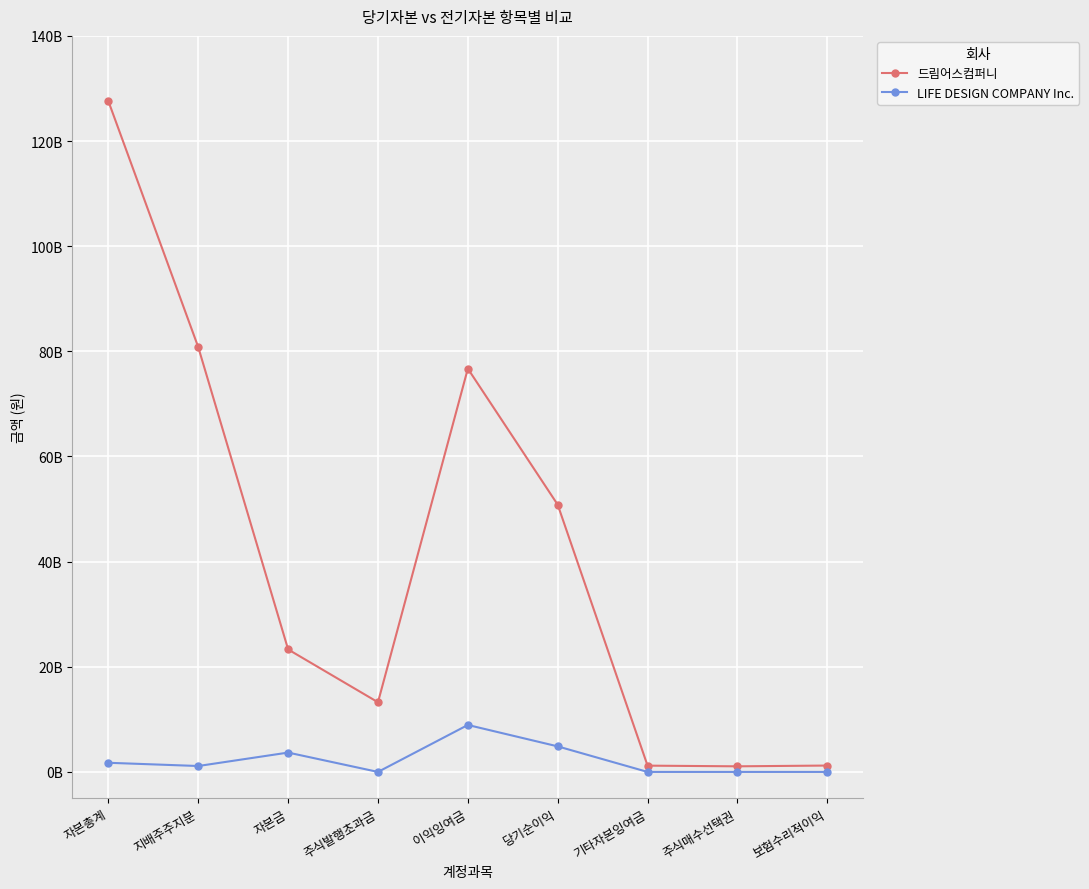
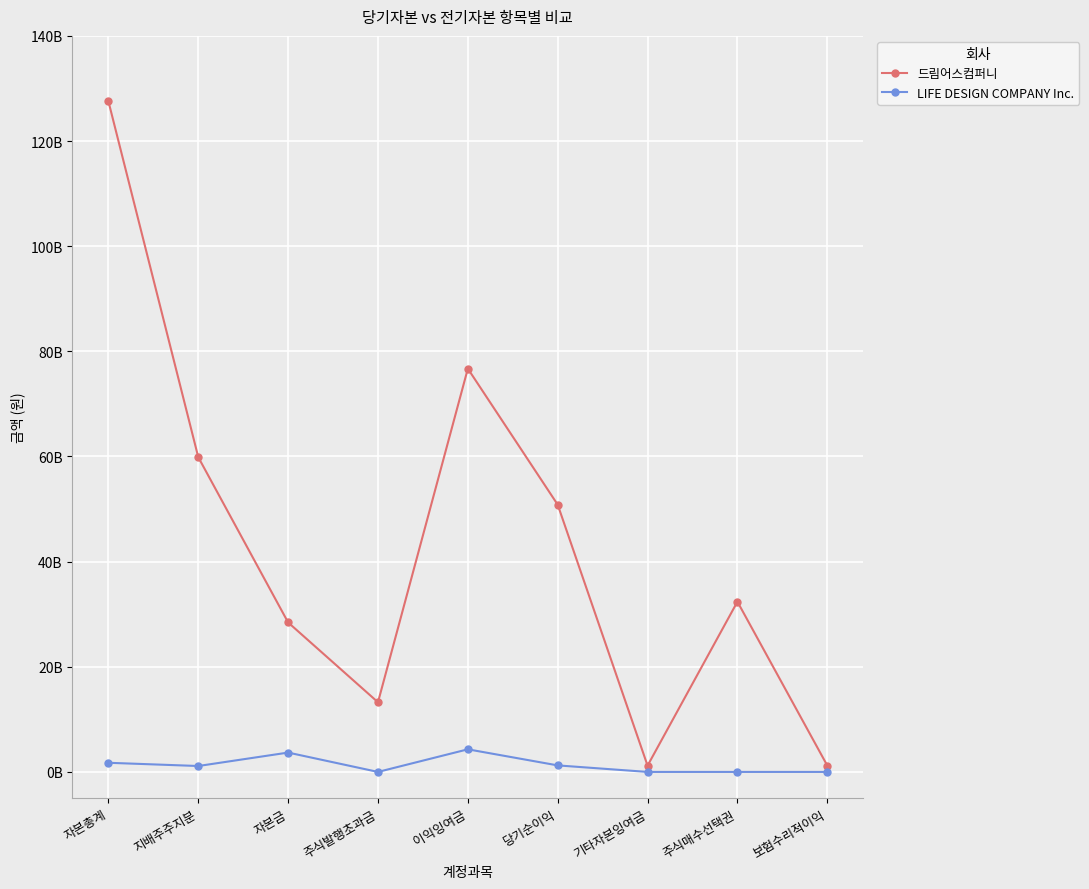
  {
    "드림어스컴퍼니": {
      "자본총계": 128000000000,
-     "지배주주지분": 81000000000,
-     "자본금": 23000000000,
+     "지배주주지분": 60000000000,
+     "자본금": 28000000000,
      "주식발행초과금": 13000000000,
      "이익잉여금": 77000000000,
      "당기순이익": 51000000000,
      "기타자본잉여금": 1000000000,
-     "주식매수선택권": 1000000000,
+     "주식매수선택권": 32000000000,
      "보험수리적이익": 1000000000
    },
    "LIFE DESIGN COMPANY Inc.": {
      "자본총계": 2000000000,
      "지배주주지분": 1000000000,
      "자본금": 4000000000,
      "주식발행초과금": 0,
-     "이익잉여금": 9000000000,
-     "당기순이익": 5000000000,
+     "이익잉여금": 4000000000,
+     "당기순이익": 1000000000,
      "기타자본잉여금": 0,
      "주식매수선택권": 0,
      "보험수리적이익": 0
    }
  }
